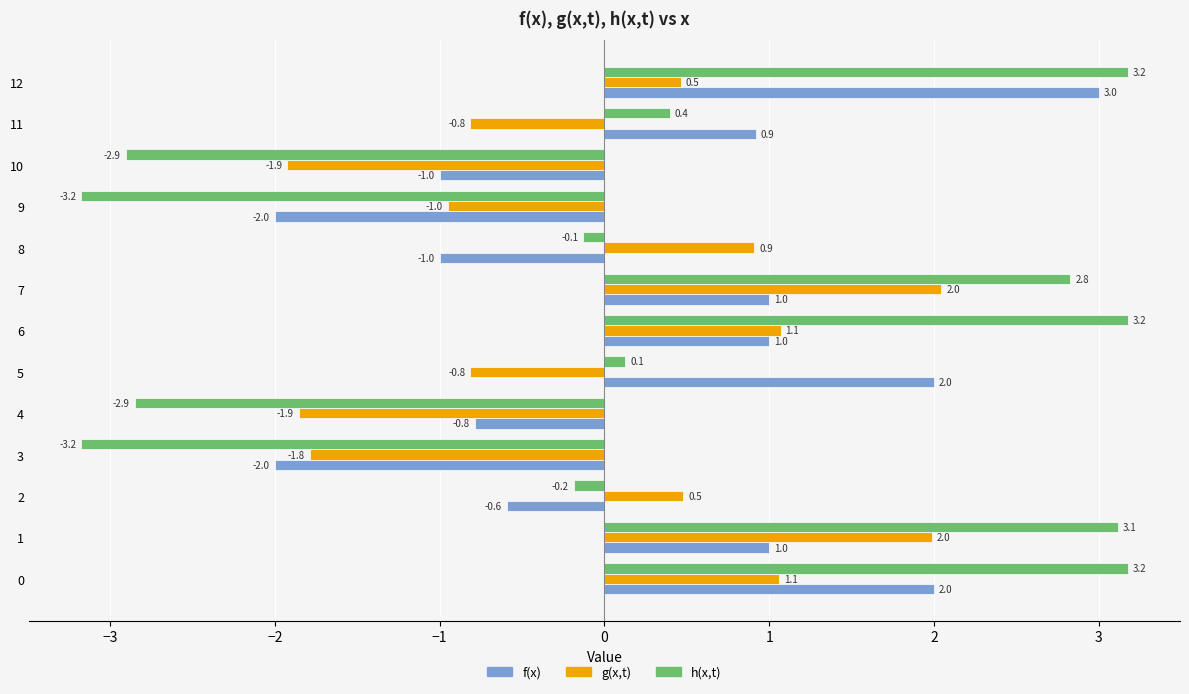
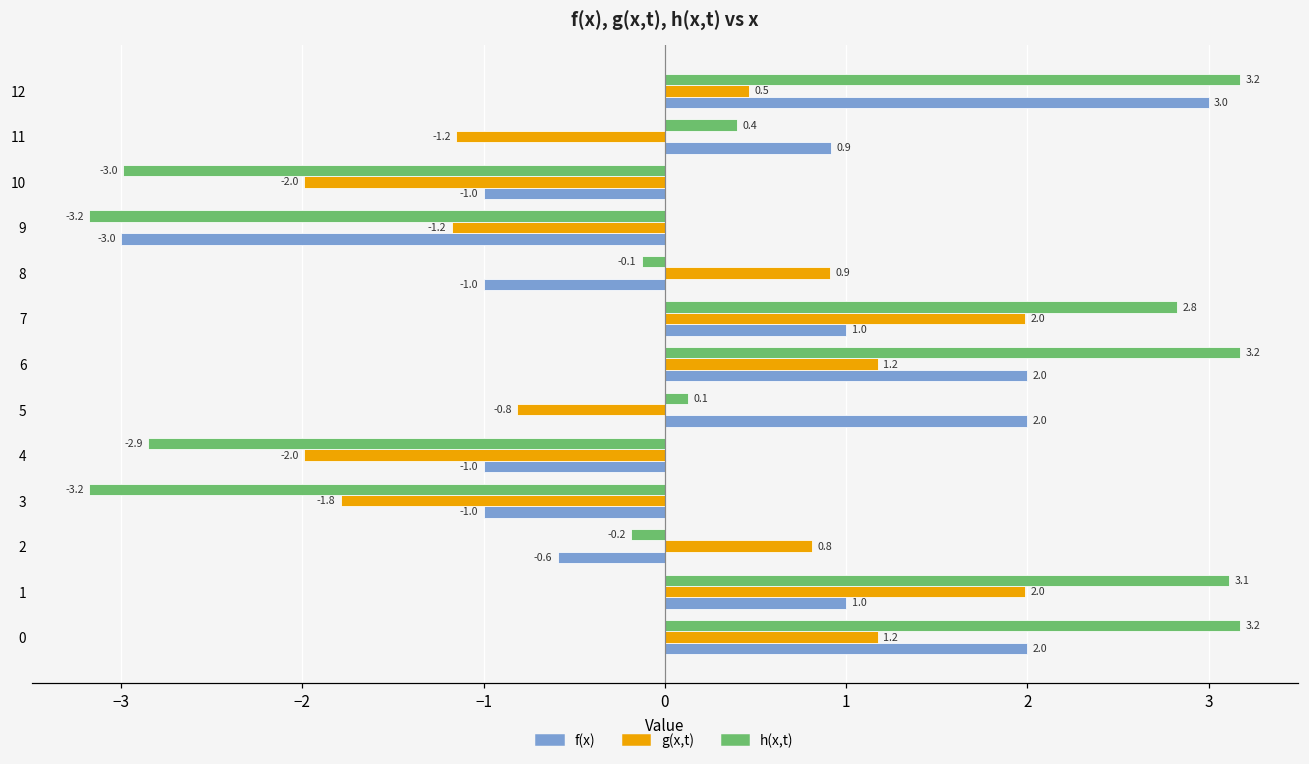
  {
    "f(x)": {
      "12": 3.0,
      "11": 0.9,
      "10": -1.0,
-     "9": -2.0,
+     "9": -3.0,
      "8": -1.0,
      "7": 1.0,
-     "6": 1.0,
+     "6": 2.0,
      "5": 2.0,
-     "4": -0.8,
-     "3": -2.0,
+     "4": -1.0,
+     "3": -1.0,
      "2": -0.6,
      "1": 1.0,
      "0": 2.0
    },
    "g(x,t)": {
      "12": 0.5,
-     "11": -0.8,
-     "10": -1.9,
-     "9": -1.0,
+     "11": -1.2,
+     "10": -2.0,
+     "9": -1.2,
      "8": 0.9,
-     "7": 2.05,
-     "6": 1.1,
+     "7": 1.99,
+     "6": 1.2,
      "5": -0.8,
-     "4": -1.9,
+     "4": -2.0,
      "3": -1.8,
-     "2": 0.5,
+     "2": 0.8,
      "1": 2.0,
-     "0": 1.1
+     "0": 1.2
    },
    "h(x,t)": {
      "12": 3.2,
      "11": 0.4,
-     "10": -2.9,
+     "10": -3.0,
      "9": -3.2,
      "8": -0.1,
      "7": 2.8,
      "6": 3.2,
      "5": 0.1,
      "4": -2.9,
      "3": -3.2,
      "2": -0.2,
      "1": 3.1,
      "0": 3.2
    }
  }
